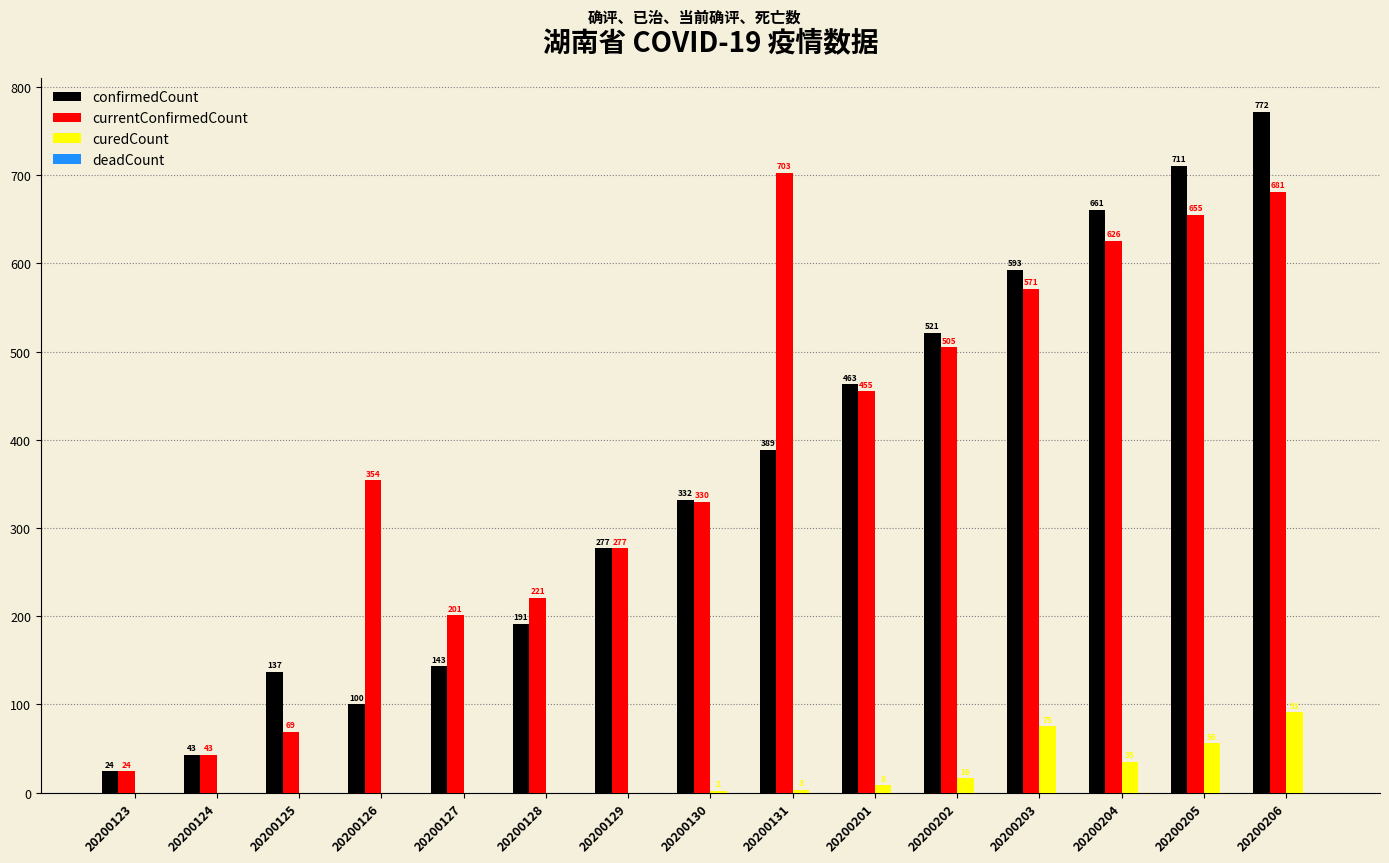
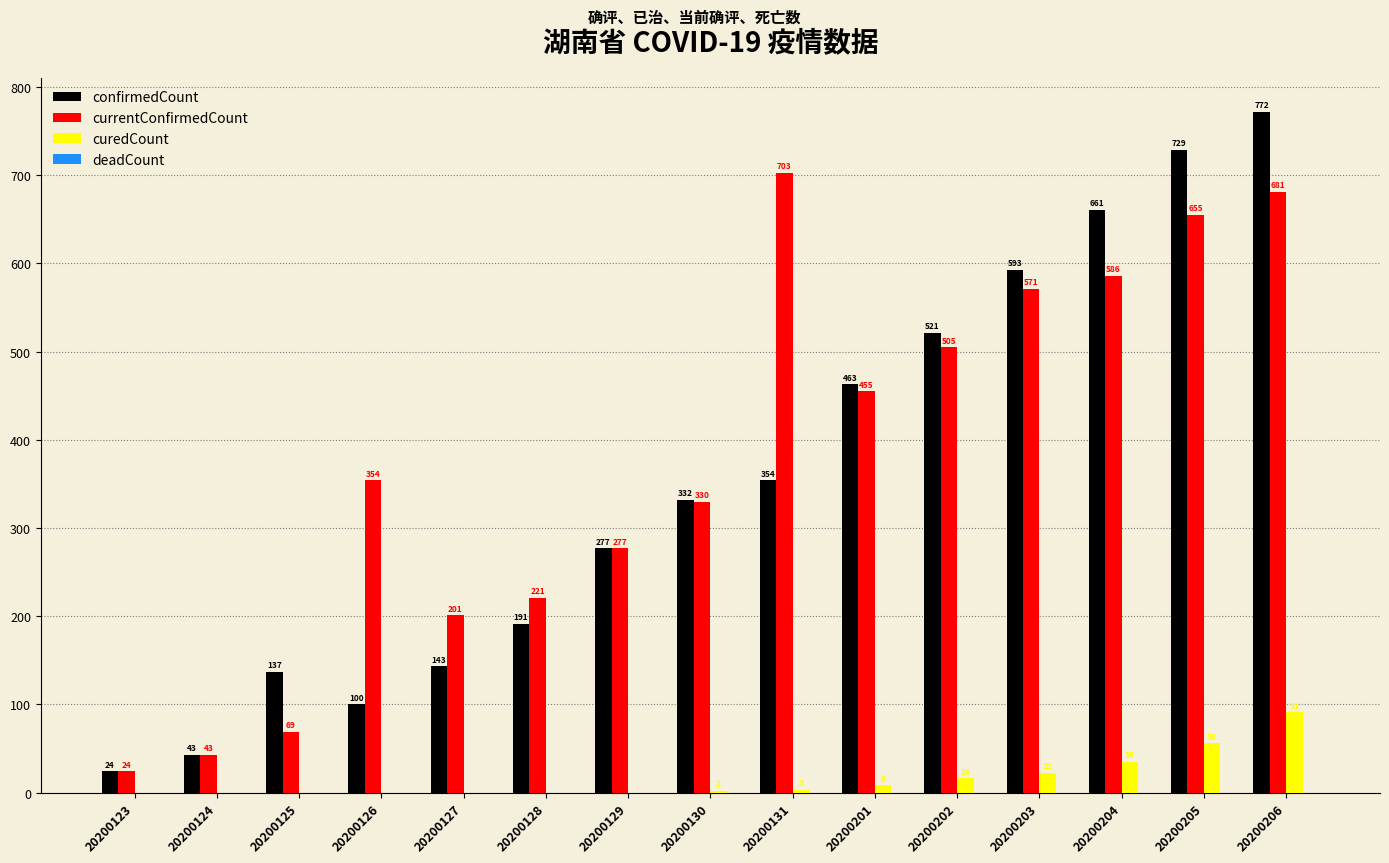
  {
    "confirmedCount": {
      "20200123": 24,
      "20200124": 43,
      "20200125": 137,
      "20200126": 100,
      "20200127": 143,
      "20200128": 191,
      "20200129": 277,
      "20200130": 332,
-     "20200131": 389,
+     "20200131": 354,
      "20200201": 463,
      "20200202": 521,
      "20200203": 593,
      "20200204": 661,
-     "20200205": 711,
+     "20200205": 729,
      "20200206": 772
    },
    "currentConfirmedCount": {
      "20200123": 24,
      "20200124": 43,
      "20200125": 69,
      "20200126": 354,
      "20200127": 201,
      "20200128": 221,
      "20200129": 277,
      "20200130": 330,
      "20200131": 703,
      "20200201": 455,
      "20200202": 505,
      "20200203": 571,
-     "20200204": 626,
+     "20200204": 586,
      "20200205": 655,
      "20200206": 681
    },
    "curedCount": {
      "20200130": 2,
      "20200131": 3,
      "20200201": 8,
      "20200202": 16,
-     "20200203": 75,
+     "20200203": 22,
      "20200204": 35,
      "20200205": 56,
      "20200206": 91
    },
    "deadCount": {
      "20200123": 0,
      "20200124": 0,
      "20200125": 0,
      "20200126": 0,
      "20200127": 0,
      "20200128": 0,
      "20200129": 0,
      "20200130": 0,
      "20200131": 0,
      "20200201": 0,
      "20200202": 0,
      "20200203": 0,
      "20200204": 0,
      "20200205": 0,
      "20200206": 0
    }
  }
